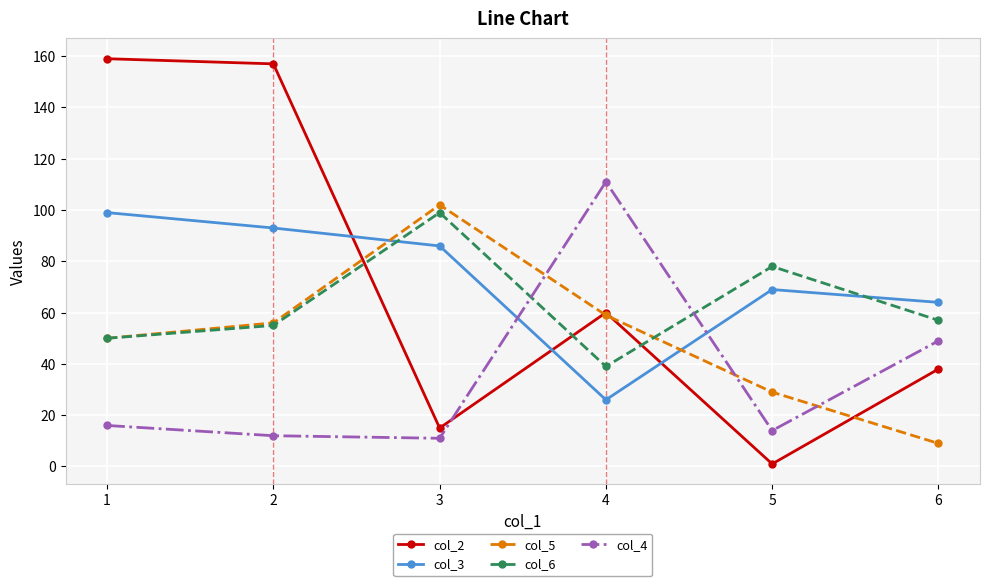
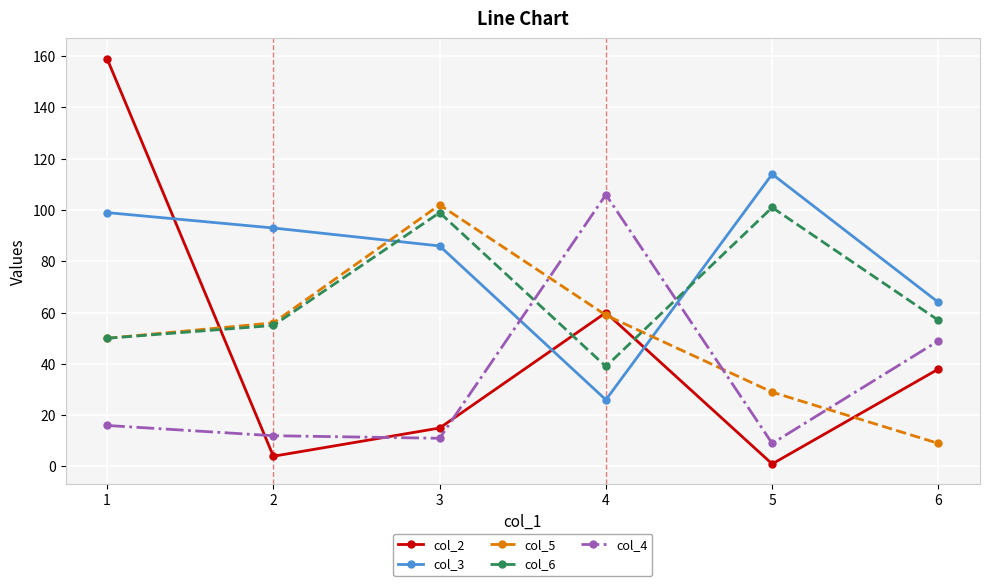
  {
    "col_2": {
      "1": 159,
-     "2": 157,
+     "2": 4,
      "3": 15,
      "4": 60,
      "5": 1,
      "6": 38
    },
    "col_3": {
      "1": 99,
      "2": 93,
      "3": 86,
      "4": 26,
-     "5": 69,
+     "5": 114,
      "6": 64
    },
    "col_5": {
      "2": 56,
      "3": 102,
      "4": 59,
      "5": 29,
      "6": 9
    },
    "col_6": {
      "2": 55,
      "3": 99,
      "4": 39,
-     "5": 78,
+     "5": 101,
      "6": 57
    },
    "col_4": {
      "1": 16,
      "2": 12,
      "3": 11,
-     "4": 111,
-     "5": 14,
+     "4": 106,
+     "5": 9,
      "6": 49
    }
  }
